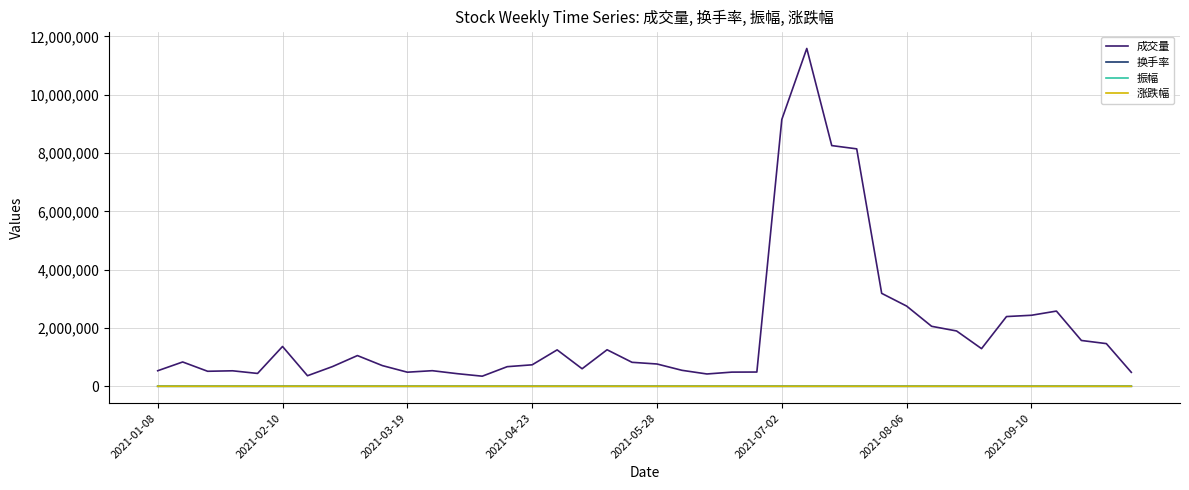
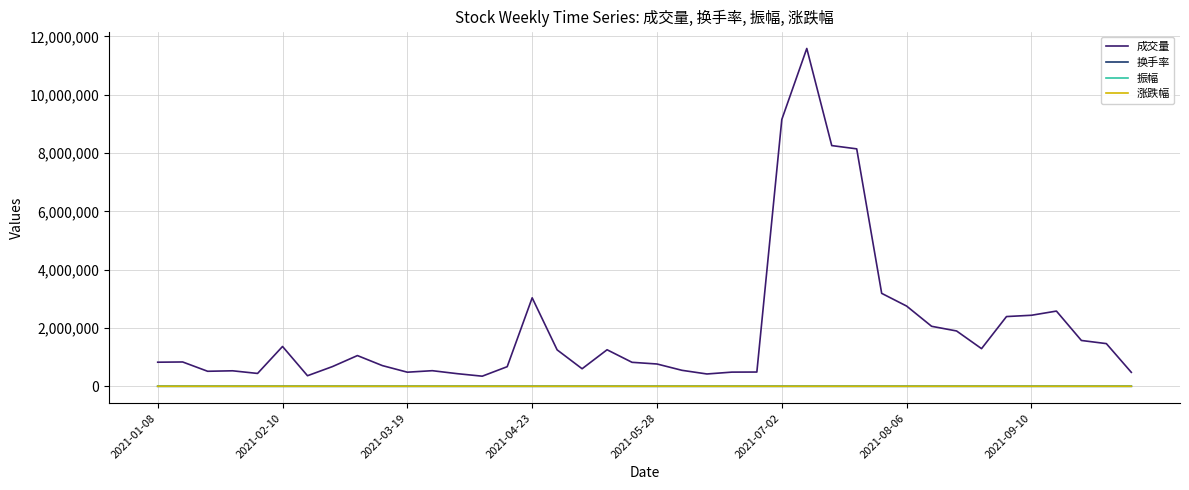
  {
    "成交量": {
-     "2021-01-08": "500,000",
+     "2021-01-08": "800,000",
      "2021-02-10": "1,400,000",
      "2021-03-19": "500,000",
-     "2021-04-23": "700,000",
+     "2021-04-23": "3,000,000",
      "2021-05-28": "800,000",
      "2021-07-02": "9,100,000",
      "2021-08-06": "2,700,000",
      "2021-09-10": "2,400,000"
    },
    "涨跌幅": {
      "2021-01-08": "0",
      "2021-02-10": "0",
      "2021-03-19": "0",
      "2021-04-23": "0",
      "2021-05-28": "0",
      "2021-07-02": "0",
      "2021-08-06": "0",
      "2021-09-10": "0"
    }
  }
